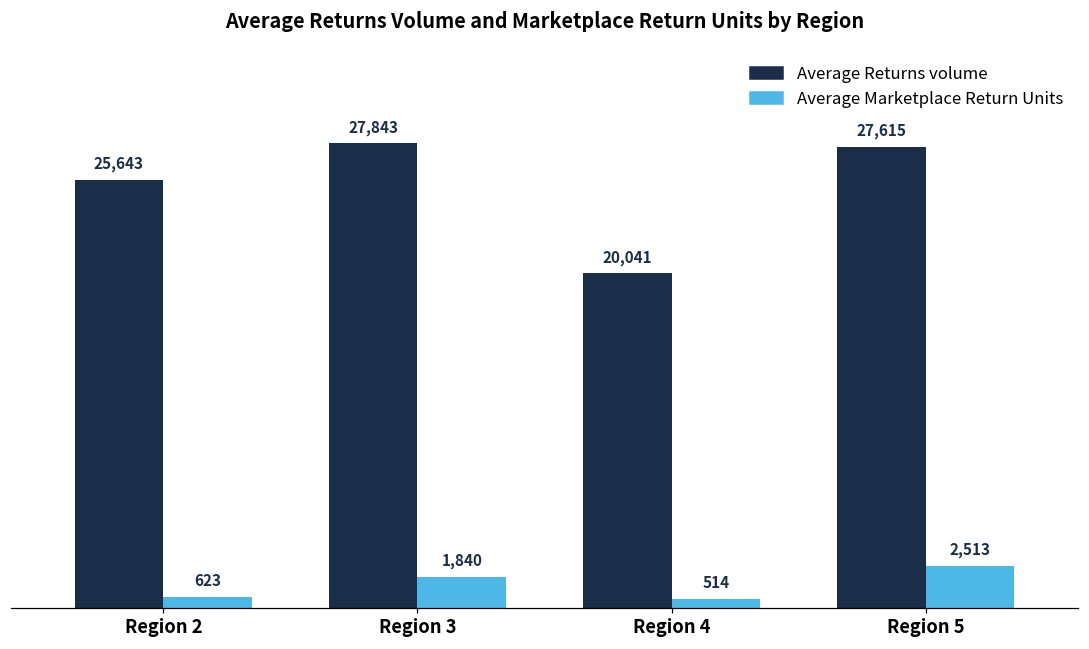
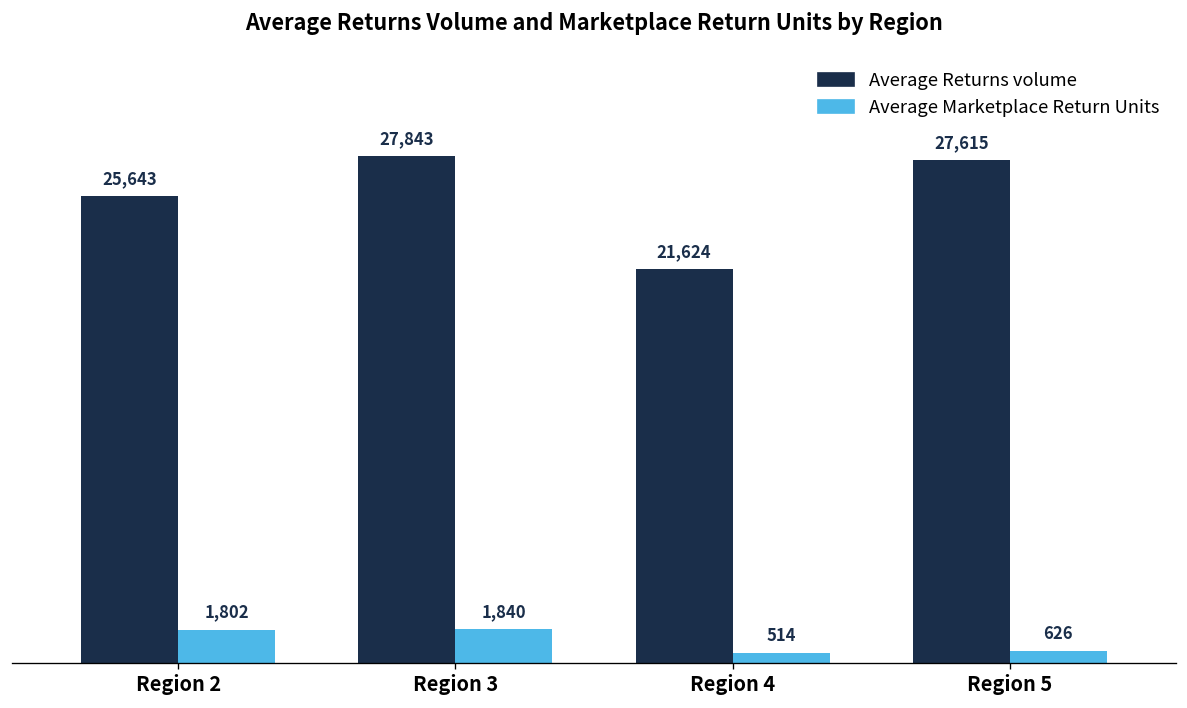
  {
    "Average Returns volume": {
      "Region 2": "25,643",
      "Region 3": "27,843",
-     "Region 4": "20,041",
+     "Region 4": "21,624",
      "Region 5": "27,615"
    },
    "Average Marketplace Return Units": {
-     "Region 2": "623",
+     "Region 2": "1,802",
      "Region 3": "1,840",
      "Region 4": "514",
-     "Region 5": "2,513"
+     "Region 5": "626"
    }
  }
